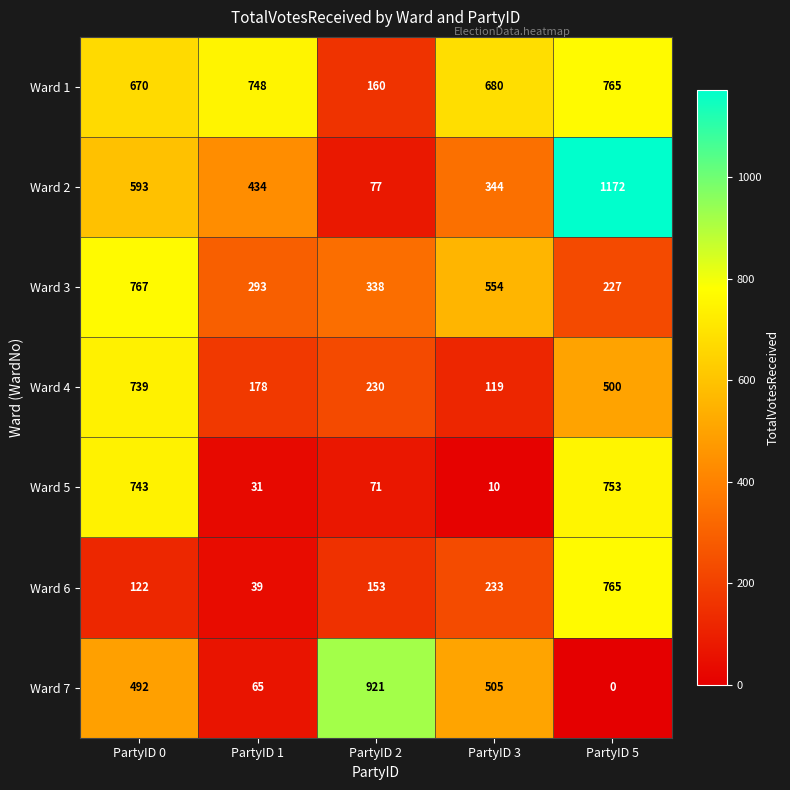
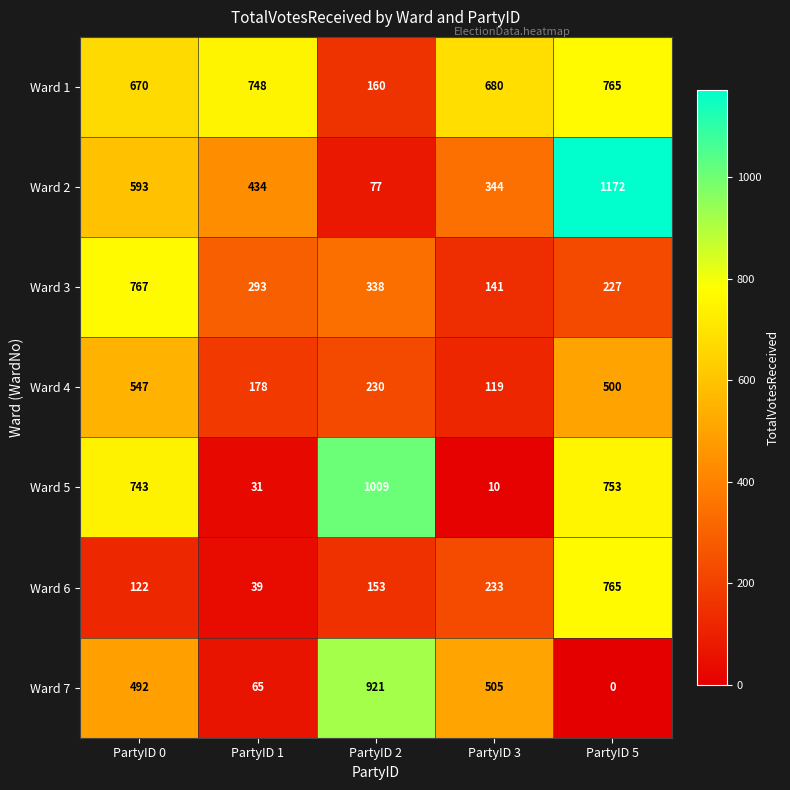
  {
    "Ward 1": {
      "PartyID 0": 670,
      "PartyID 1": 748,
      "PartyID 2": 160,
      "PartyID 3": 680,
      "PartyID 5": 765
    },
    "Ward 2": {
      "PartyID 0": 593,
      "PartyID 1": 434,
      "PartyID 2": 77,
      "PartyID 3": 344,
      "PartyID 5": 1172
    },
    "Ward 3": {
      "PartyID 0": 767,
      "PartyID 1": 293,
      "PartyID 2": 338,
-     "PartyID 3": 554,
+     "PartyID 3": 141,
      "PartyID 5": 227
    },
    "Ward 4": {
-     "PartyID 0": 739,
+     "PartyID 0": 547,
      "PartyID 1": 178,
      "PartyID 2": 230,
      "PartyID 3": 119,
      "PartyID 5": 500
    },
    "Ward 5": {
      "PartyID 0": 743,
      "PartyID 1": 31,
-     "PartyID 2": 71,
+     "PartyID 2": 1009,
      "PartyID 3": 10,
      "PartyID 5": 753
    },
    "Ward 6": {
      "PartyID 0": 122,
      "PartyID 1": 39,
      "PartyID 2": 153,
      "PartyID 3": 233,
      "PartyID 5": 765
    },
    "Ward 7": {
      "PartyID 0": 492,
      "PartyID 1": 65,
      "PartyID 2": 921,
      "PartyID 3": 505,
      "PartyID 5": 0
    }
  }
